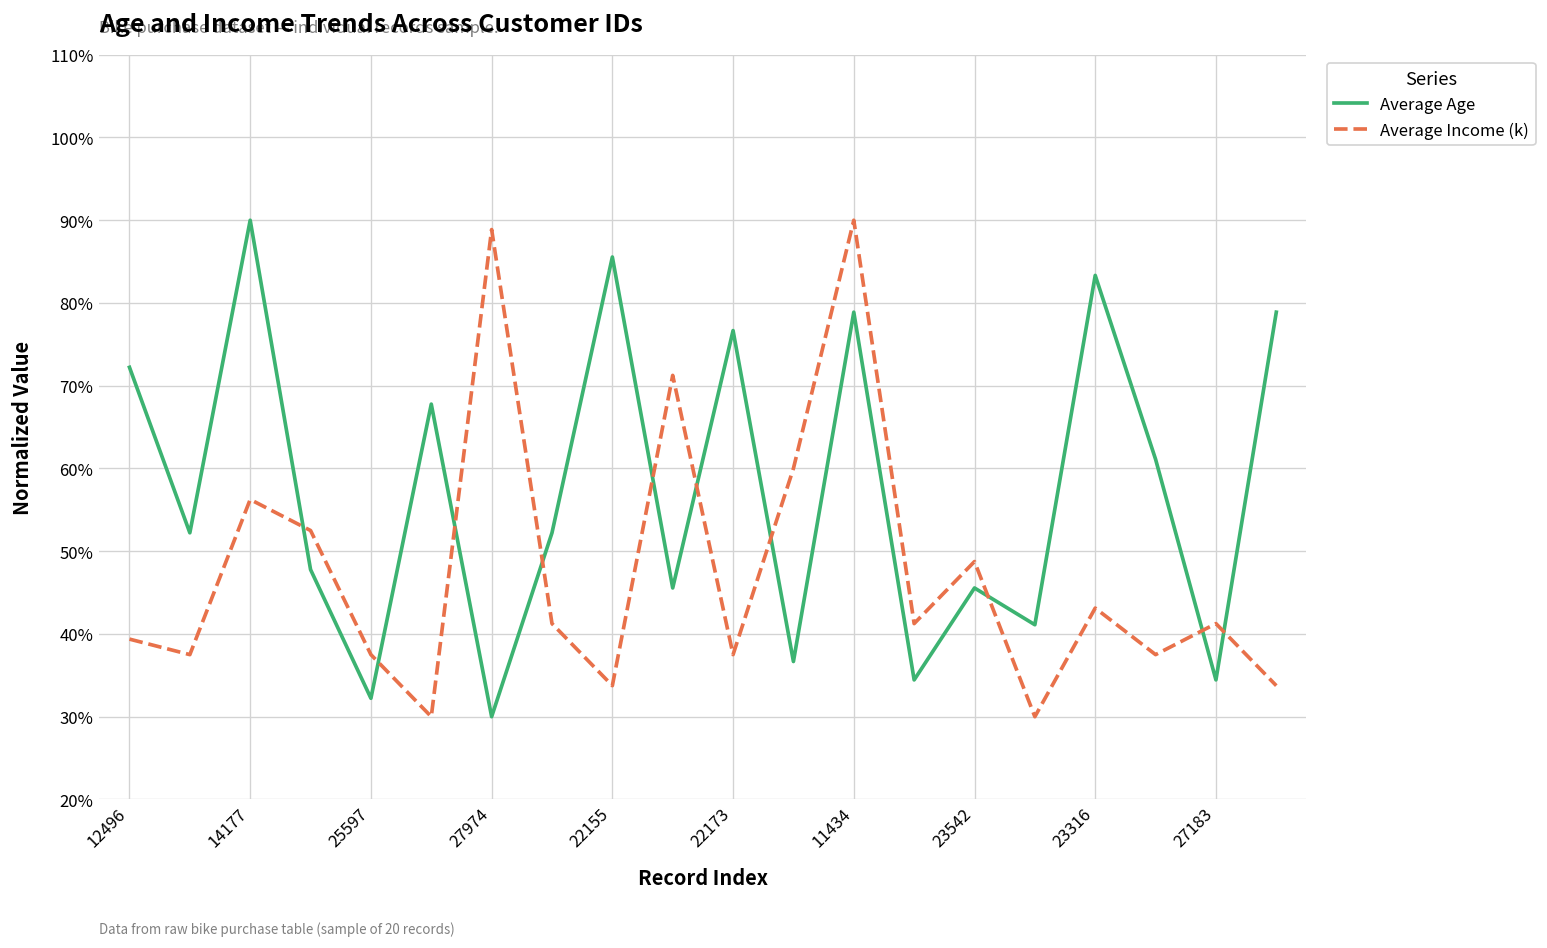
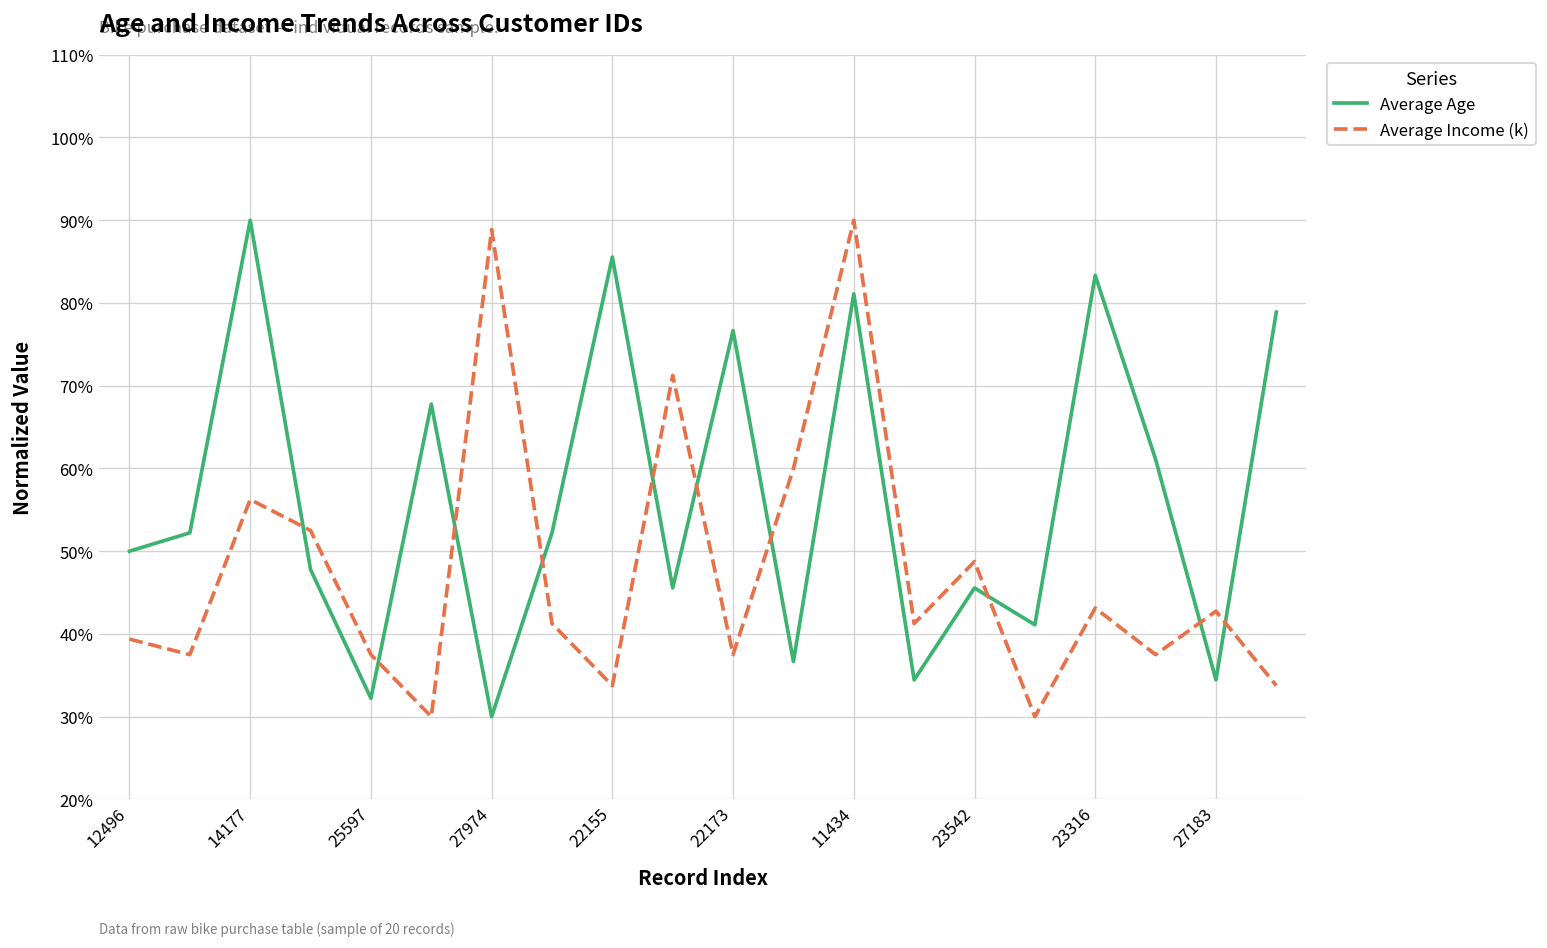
  {
    "Average Age": {
-     "12496": "72%",
+     "12496": "50%",
      "14177": "90%",
      "25597": "32%",
      "27974": "30%",
      "22155": "86%",
      "22173": "77%",
-     "11434": "79%",
+     "11434": "81%",
      "23542": "46%",
      "23316": "83%",
      "27183": "34%"
    },
    "Average Income (k)": {
      "12496": "39%",
      "14177": "56%",
      "25597": "38%",
      "27974": "89%",
      "22155": "34%",
      "22173": "38%",
      "11434": "90%",
      "23542": "49%",
      "23316": "43%",
-     "27183": "41%"
+     "27183": "43%"
    }
  }
